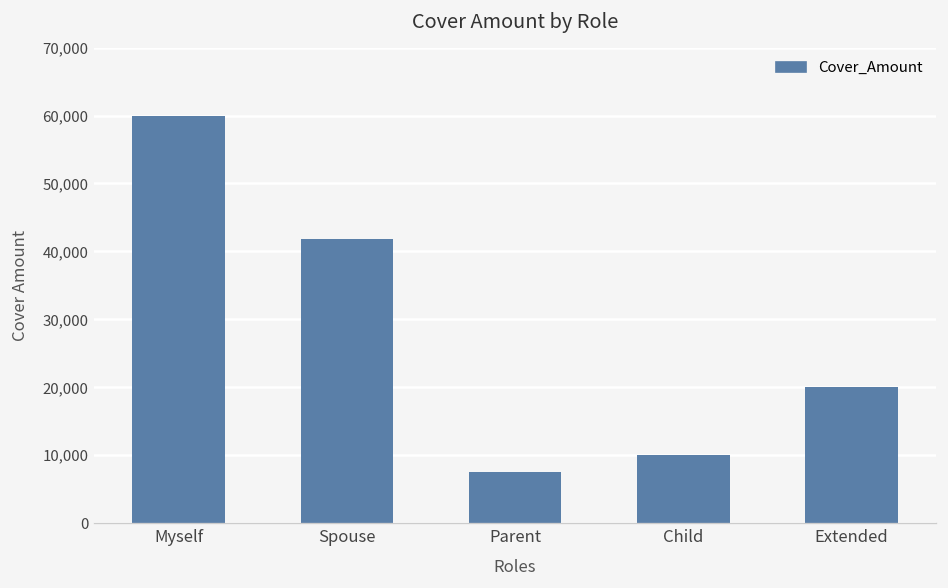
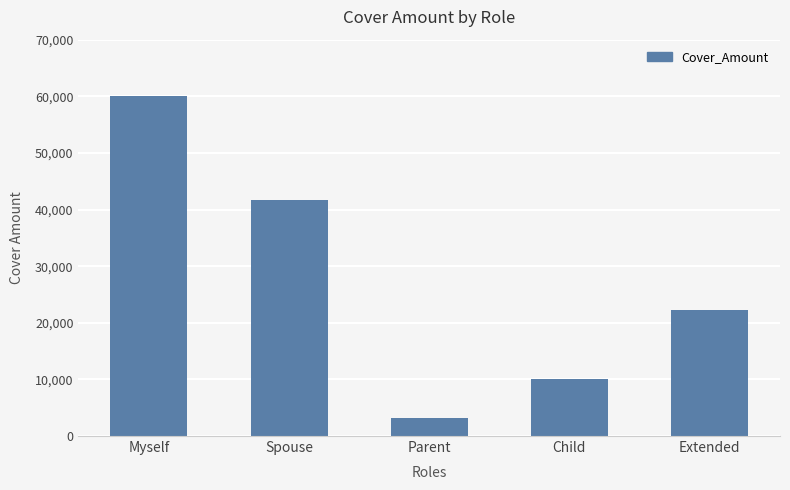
  {
    "Myself": "60,000",
    "Spouse": "42,000",
-   "Parent": "8,000",
+   "Parent": "3,000",
    "Child": "10,000",
-   "Extended": "20,000"
+   "Extended": "22,000"
  }
